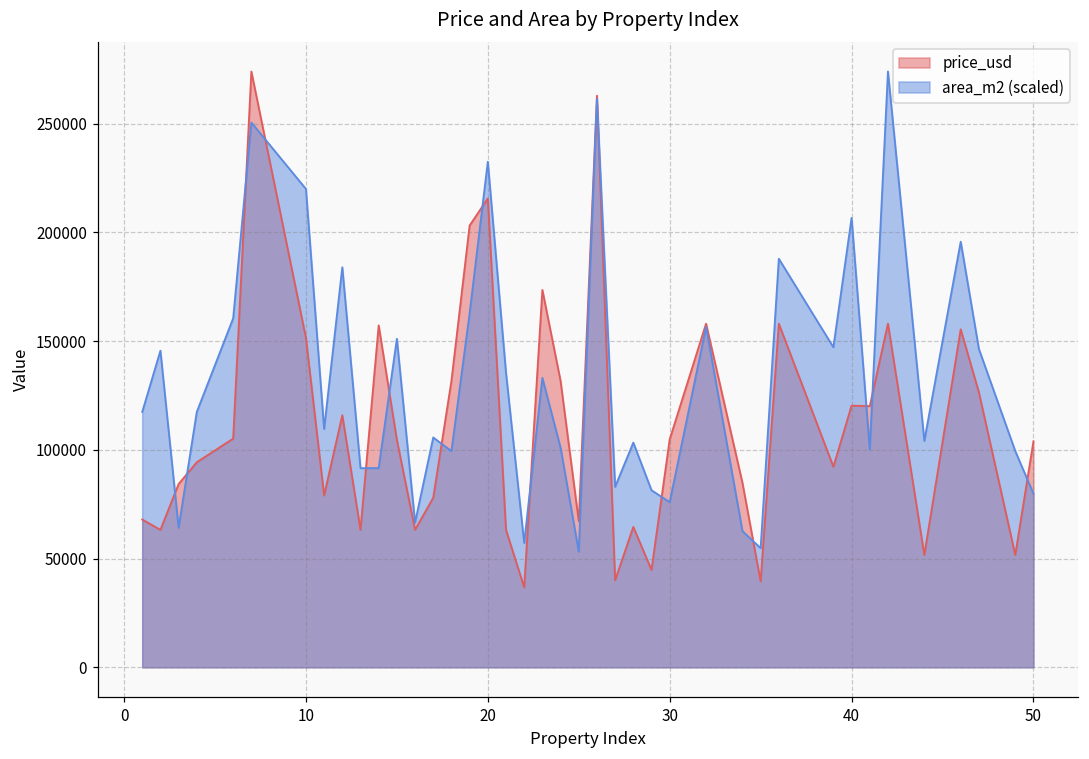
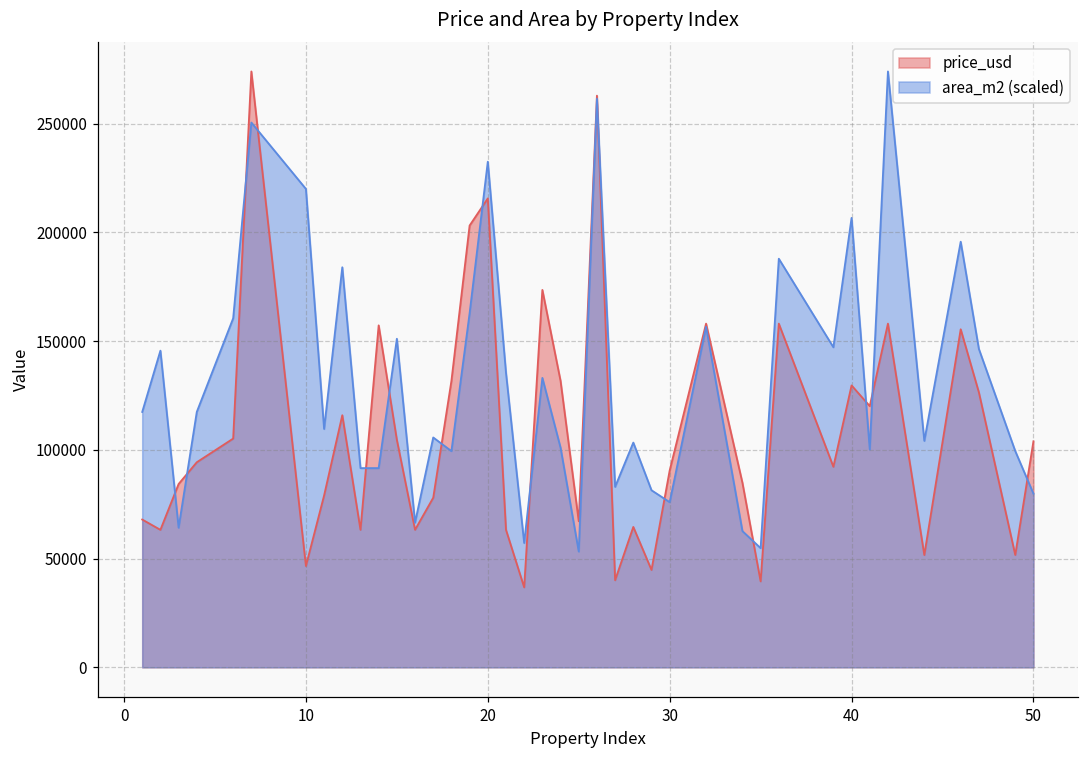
  {
    "price_usd": {
-     "10": 152000,
+     "10": 47000,
      "20": 216000,
-     "30": 105000,
-     "40": 120000,
+     "30": 91000,
+     "40": 130000,
      "50": 104000
    },
    "area_m2 (scaled)": {
      "10": 220000,
      "20": 233000,
      "30": 76000,
      "40": 207000,
      "50": 80000
    }
  }
